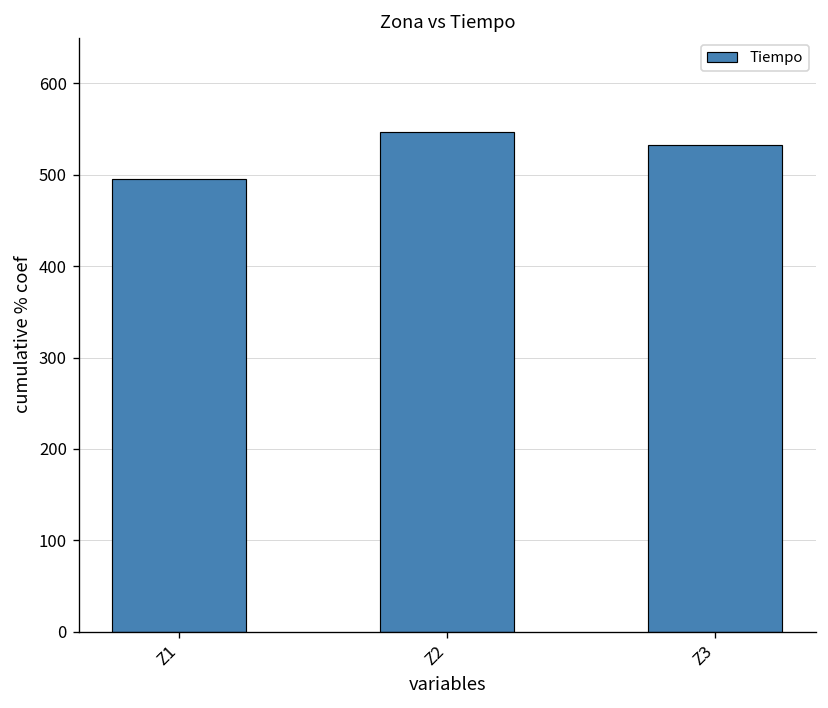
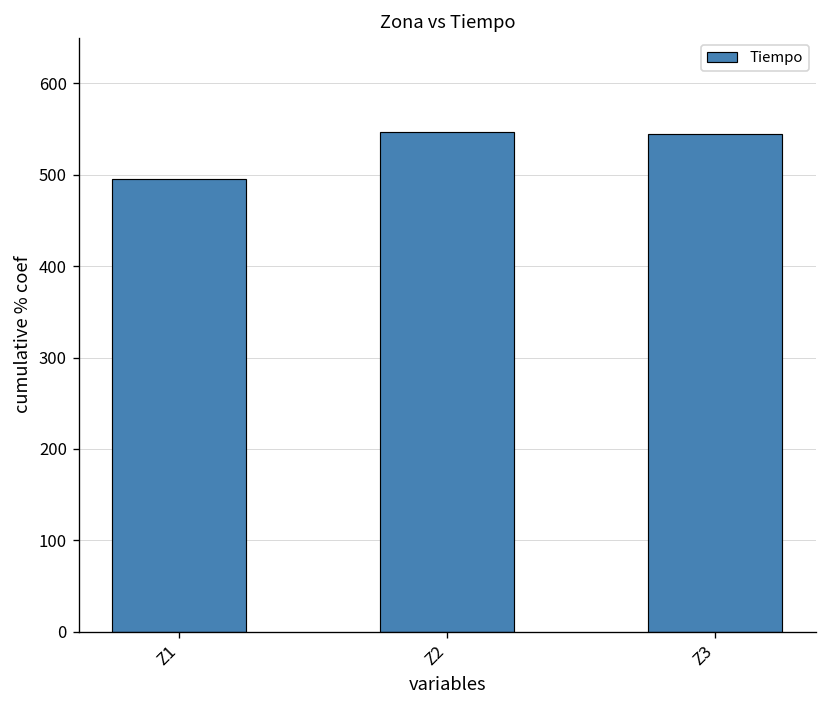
  {
    "Z1": 500,
    "Z2": 550,
-   "Z3": 530
+   "Z3": 540
  }
